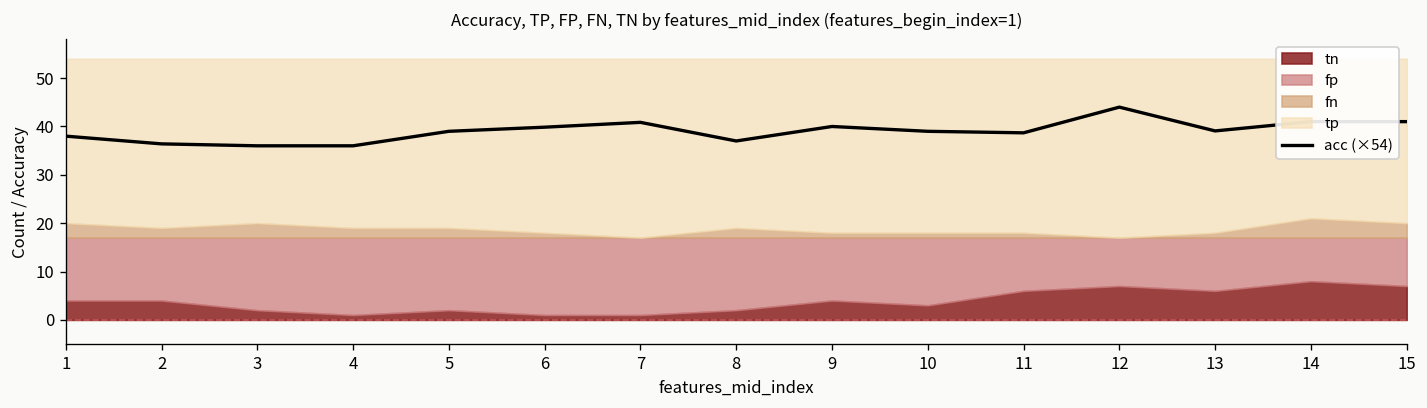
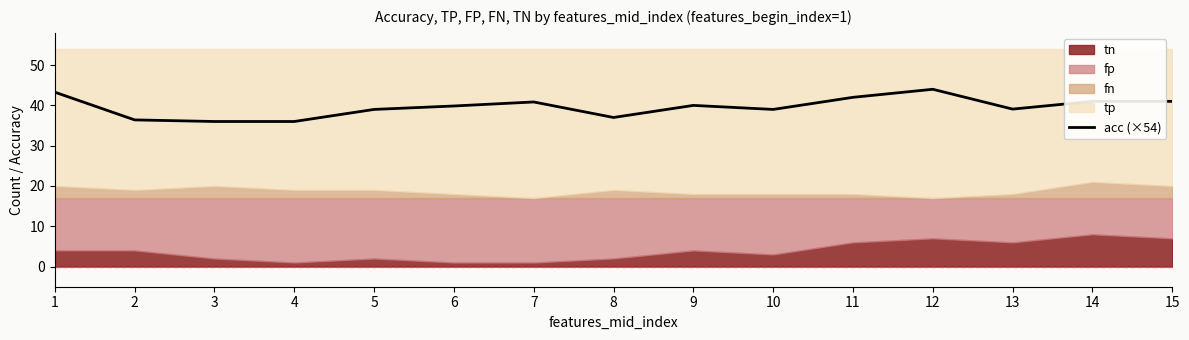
  {
    "acc (×54)": {
-     "1": 38,
+     "1": 43,
      "2": 36,
      "3": 36,
      "4": 36,
      "5": 39,
      "6": 40,
      "7": 41,
      "8": 37,
      "9": 40,
      "10": 39,
-     "11": 39,
+     "11": 42,
      "12": 44,
      "13": 39,
      "15": 41
    },
    "tn": {
      "1": 4,
      "2": 4,
      "3": 2,
      "4": 1,
      "5": 2,
      "6": 1,
      "7": 1,
      "8": 2,
      "9": 4,
      "10": 3,
      "11": 6,
      "12": 7,
      "13": 6,
      "14": 8,
      "15": 7
    },
    "tp": {
      "1": 34,
      "2": 35,
      "3": 34,
      "4": 35,
      "5": 35,
      "6": 36,
      "7": 37,
      "8": 35,
      "9": 36,
      "10": 36,
      "11": 36,
      "12": 37,
      "13": 36,
      "15": 34
    }
  }
